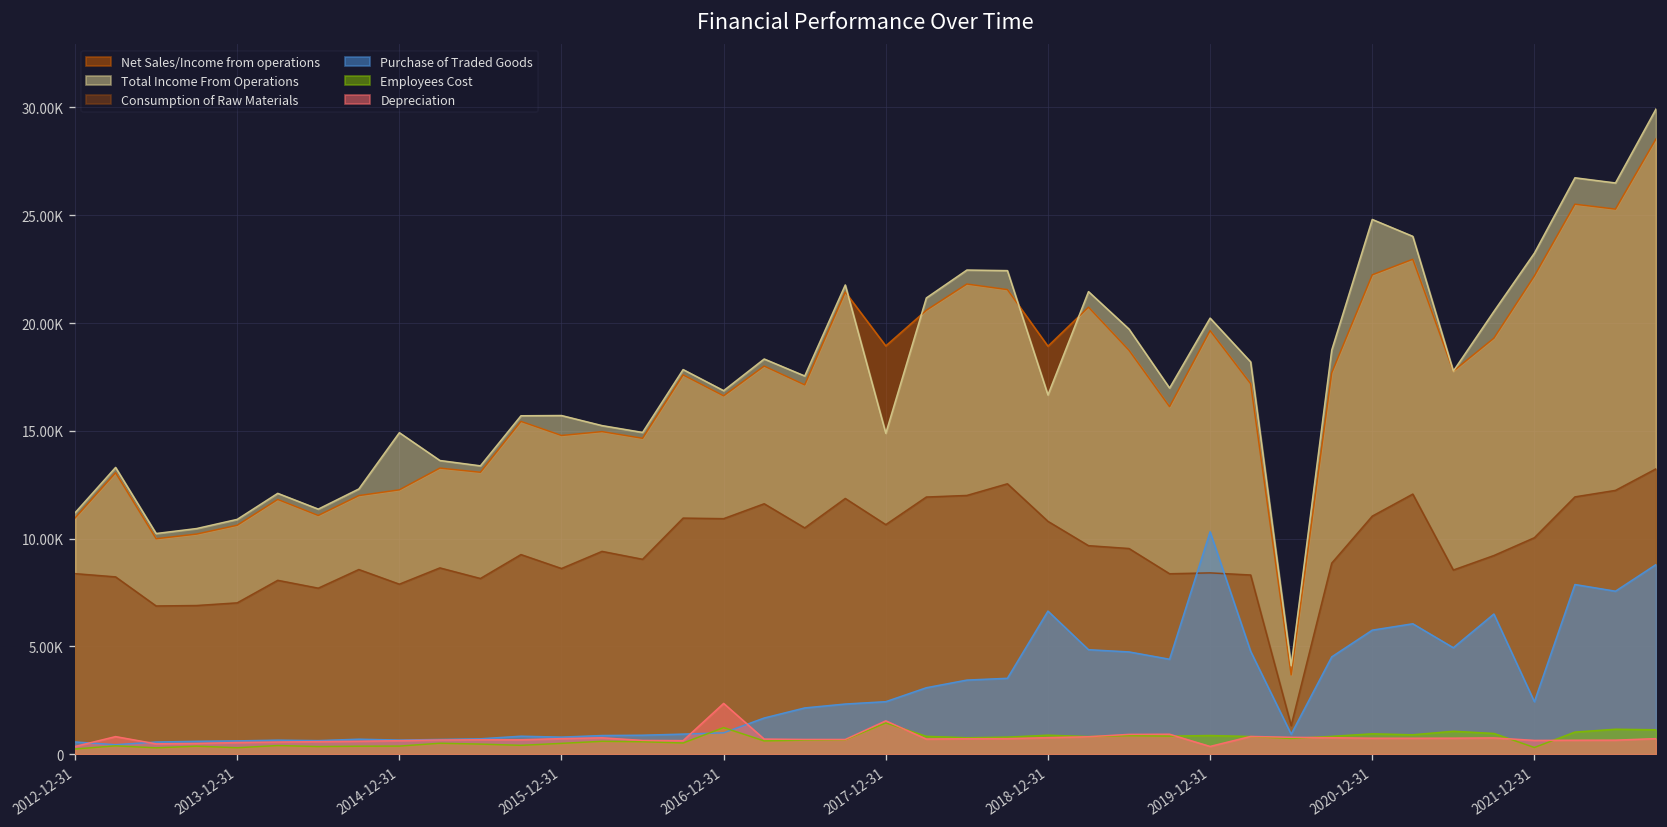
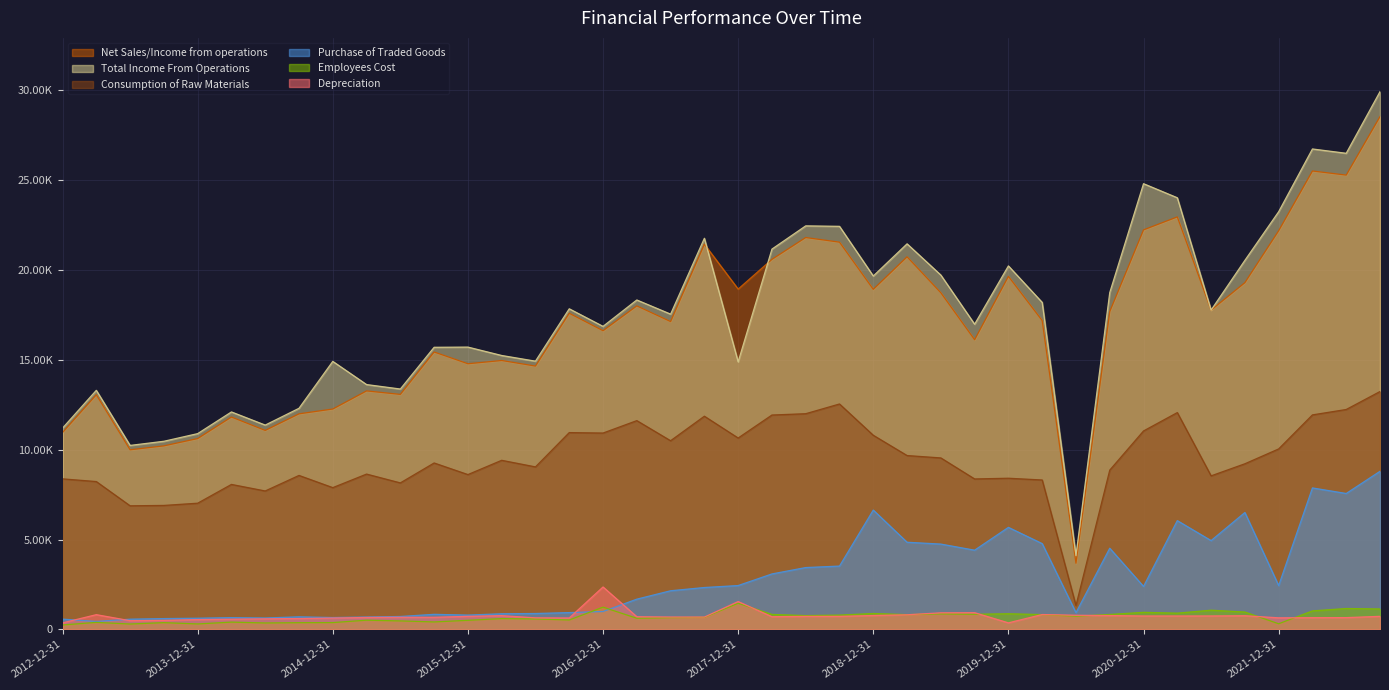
  {
    "Total Income From Operations": {
      "2012-12-31": 11200,
      "2013-12-31": 10900,
      "2014-12-31": 14900,
      "2015-12-31": 15700,
      "2016-12-31": 16900,
      "2017-12-31": 14900,
-     "2018-12-31": 16700,
+     "2018-12-31": 19700,
      "2019-12-31": 20200,
      "2020-12-31": 24800,
      "2021-12-31": 23200
    },
    "Purchase of Traded Goods": {
      "2012-12-31": 600,
      "2016-12-31": 1000,
      "2017-12-31": 2400,
      "2018-12-31": 6600,
-     "2019-12-31": 10300,
-     "2020-12-31": 5800,
+     "2019-12-31": 5700,
+     "2020-12-31": 2400,
      "2021-12-31": 2400
    },
    "Employees Cost": {
      "2013-12-31": 300,
      "2014-12-31": 400,
      "2015-12-31": 500,
      "2016-12-31": 1200,
      "2019-12-31": 900,
      "2020-12-31": 900,
      "2021-12-31": 300
    },
    "Depreciation": {
      "2016-12-31": 2400,
      "2019-12-31": 400,
      "2020-12-31": 700,
      "2021-12-31": 600
    }
  }
